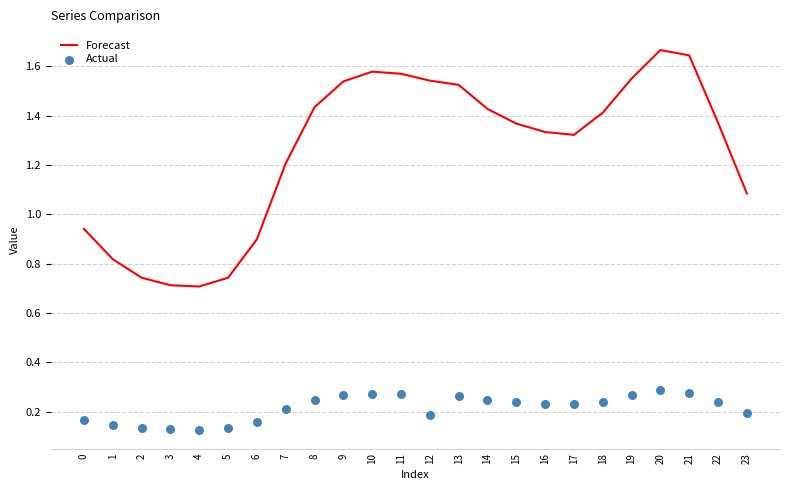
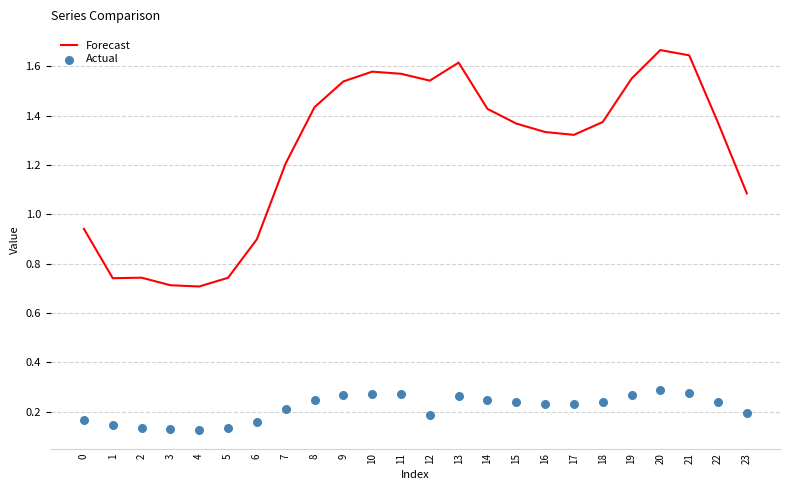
  {
    "Forecast": {
      "0": 0.94,
-     "1": 0.82,
+     "1": 0.74,
      "2": 0.74,
      "3": 0.71,
      "4": 0.71,
      "5": 0.74,
      "6": 0.90,
      "7": 1.21,
      "8": 1.43,
      "9": 1.54,
      "10": 1.58,
      "11": 1.57,
      "12": 1.54,
-     "13": 1.52,
+     "13": 1.61,
      "14": 1.43,
      "15": 1.37,
      "16": 1.33,
      "17": 1.32,
-     "18": 1.41,
+     "18": 1.37,
      "19": 1.55,
      "20": 1.67,
      "21": 1.64,
      "22": 1.37,
      "23": 1.08
    }
  }
